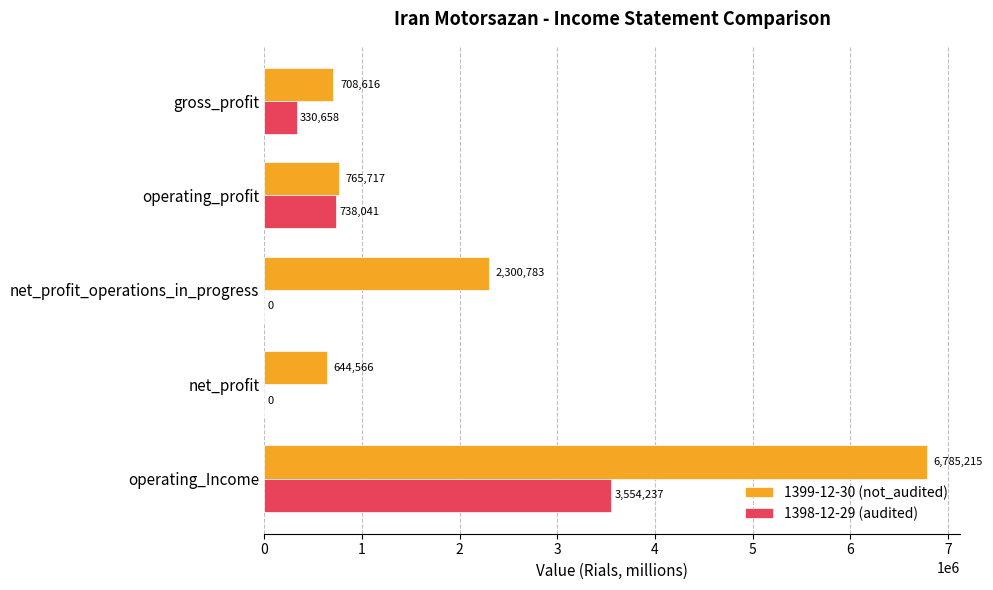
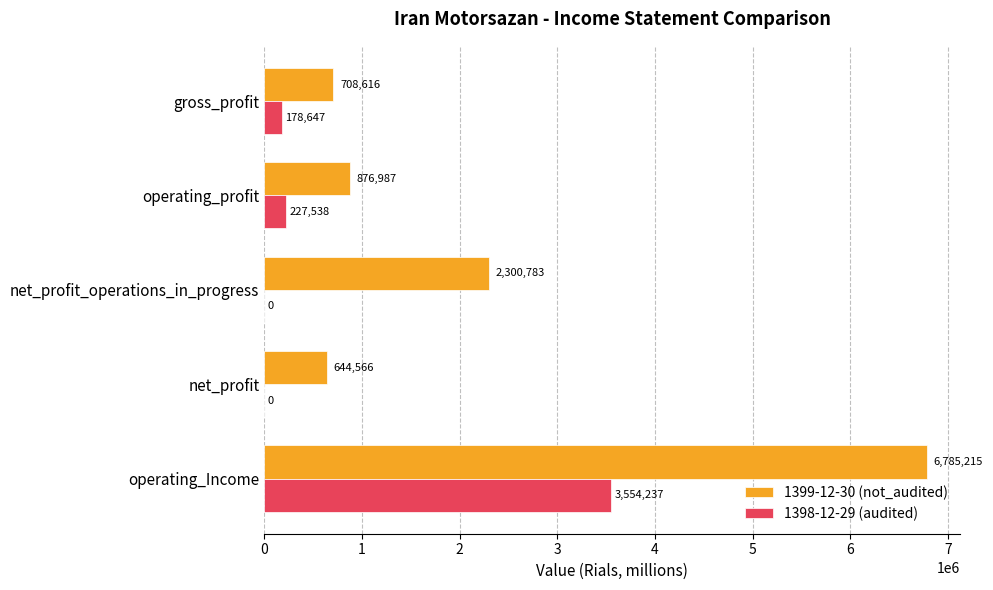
  {
    "1399-12-30 (not_audited)": {
      "gross_profit": "708,616",
-     "operating_profit": "765,717",
+     "operating_profit": "876,987",
      "net_profit_operations_in_progress": "2,300,783",
      "net_profit": "644,566",
      "operating_Income": "6,785,215"
    },
    "1398-12-29 (audited)": {
-     "gross_profit": "330,658",
-     "operating_profit": "738,041",
+     "gross_profit": "178,647",
+     "operating_profit": "227,538",
      "net_profit_operations_in_progress": "0",
      "net_profit": "0",
      "operating_Income": "3,554,237"
    }
  }
